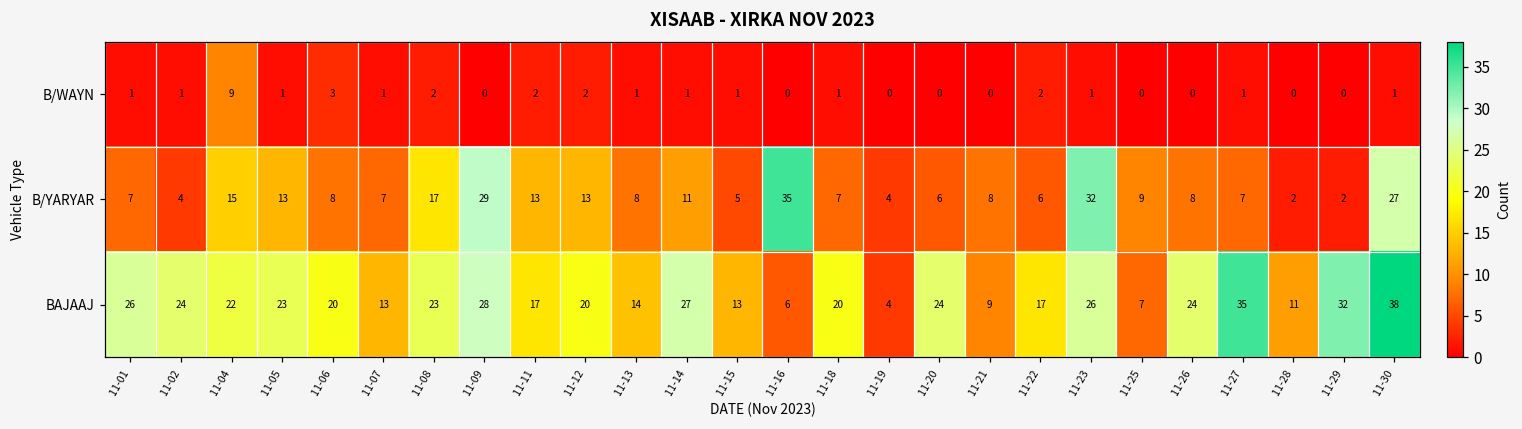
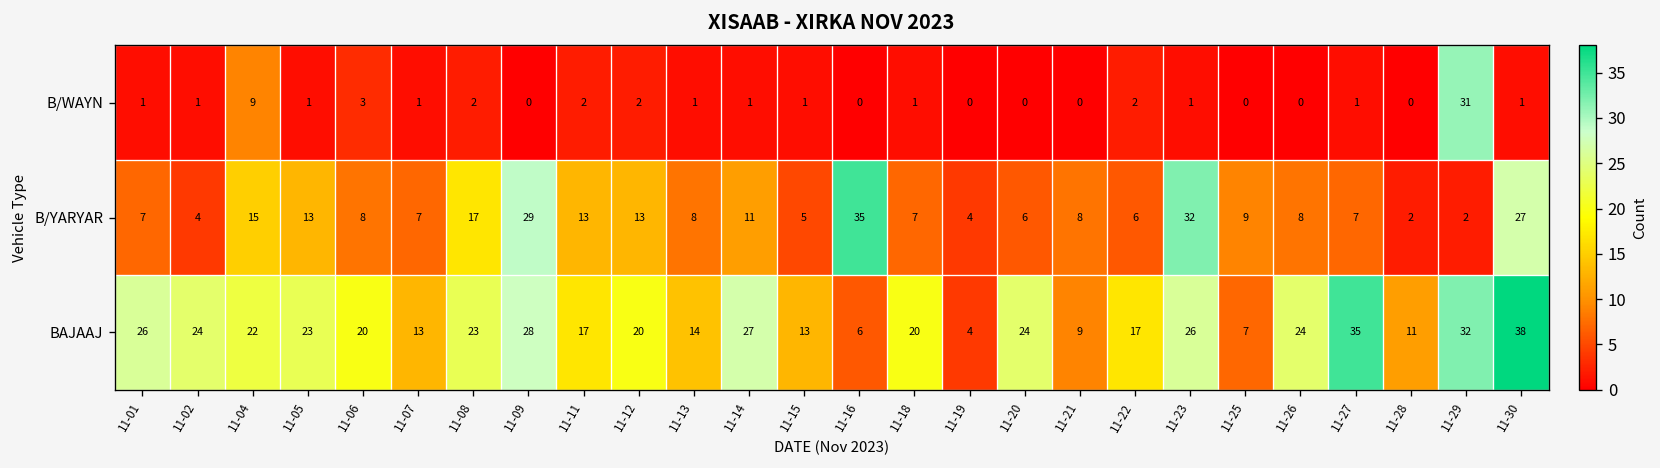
  {
    "B/WAYN": {
      "11-01": 1,
      "11-02": 1,
      "11-04": 9,
      "11-05": 1,
      "11-06": 3,
      "11-07": 1,
      "11-08": 2,
      "11-09": 0,
      "11-11": 2,
      "11-12": 2,
      "11-13": 1,
      "11-14": 1,
      "11-15": 1,
      "11-16": 0,
      "11-18": 1,
      "11-19": 0,
      "11-20": 0,
      "11-21": 0,
      "11-22": 2,
      "11-23": 1,
      "11-25": 0,
      "11-26": 0,
      "11-27": 1,
      "11-28": 0,
-     "11-29": 0,
+     "11-29": 31,
      "11-30": 1
    },
    "B/YARYAR": {
      "11-01": 7,
      "11-02": 4,
      "11-04": 15,
      "11-05": 13,
      "11-06": 8,
      "11-07": 7,
      "11-08": 17,
      "11-09": 29,
      "11-11": 13,
      "11-12": 13,
      "11-13": 8,
      "11-14": 11,
      "11-15": 5,
      "11-16": 35,
      "11-18": 7,
      "11-19": 4,
      "11-20": 6,
      "11-21": 8,
      "11-22": 6,
      "11-23": 32,
      "11-25": 9,
      "11-26": 8,
      "11-27": 7,
      "11-28": 2,
      "11-29": 2,
      "11-30": 27
    },
    "BAJAAJ": {
      "11-01": 26,
      "11-02": 24,
      "11-04": 22,
      "11-05": 23,
      "11-06": 20,
      "11-07": 13,
      "11-08": 23,
      "11-09": 28,
      "11-11": 17,
      "11-12": 20,
      "11-13": 14,
      "11-14": 27,
      "11-15": 13,
      "11-16": 6,
      "11-18": 20,
      "11-19": 4,
      "11-20": 24,
      "11-21": 9,
      "11-22": 17,
      "11-23": 26,
      "11-25": 7,
      "11-26": 24,
      "11-27": 35,
      "11-28": 11,
      "11-29": 32,
      "11-30": 38
    }
  }
